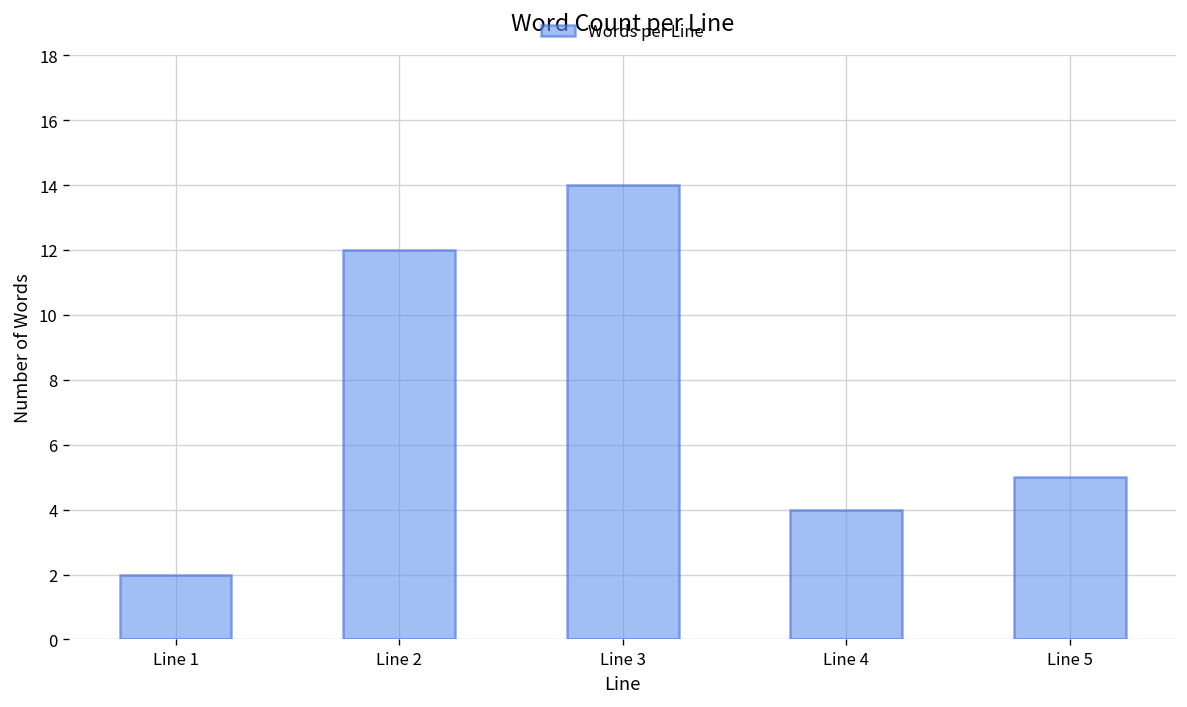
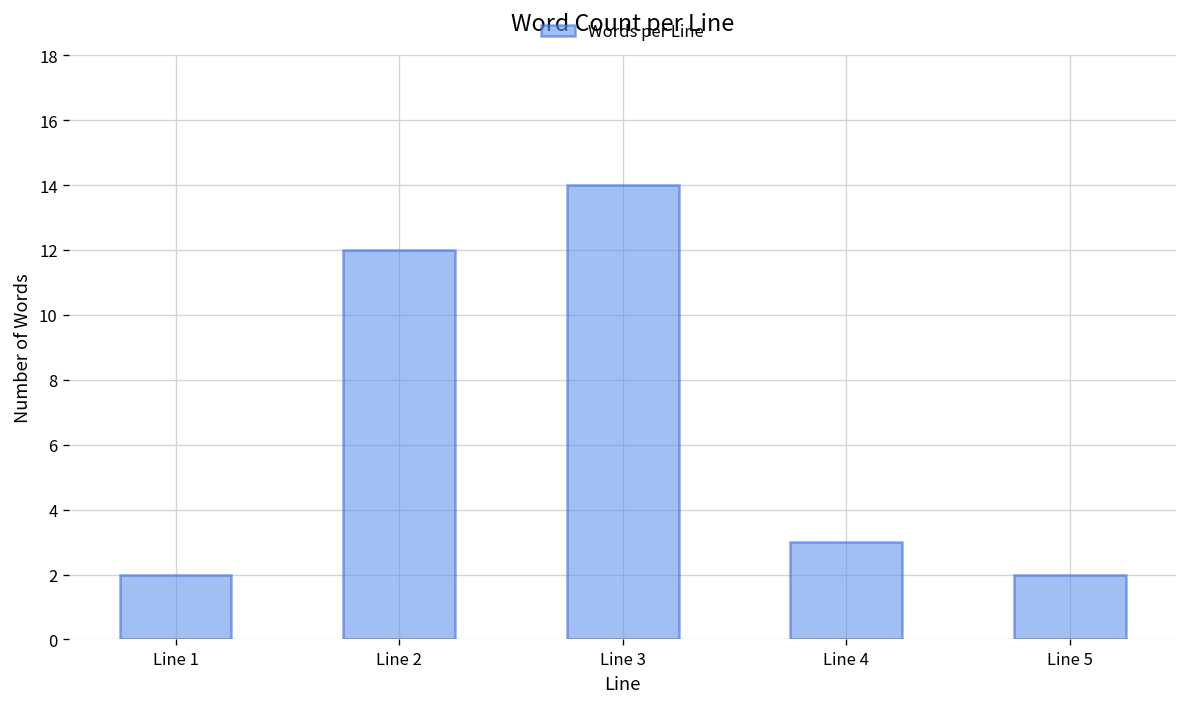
  {
    "Line 1": 2,
    "Line 2": 12,
    "Line 3": 14,
-   "Line 4": 4,
-   "Line 5": 5
+   "Line 4": 3,
+   "Line 5": 2
  }
